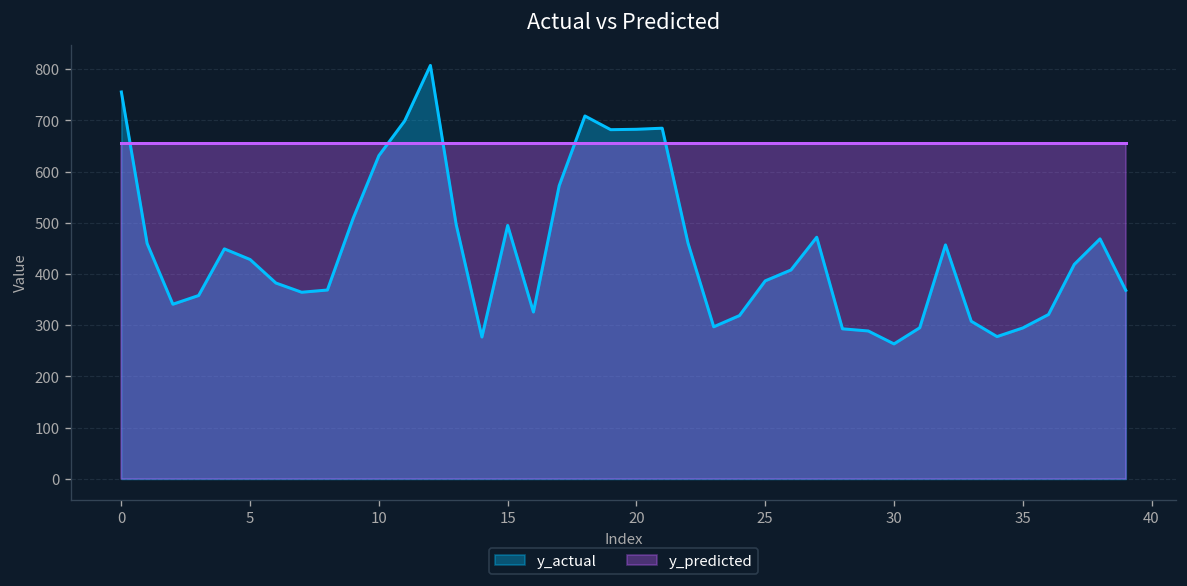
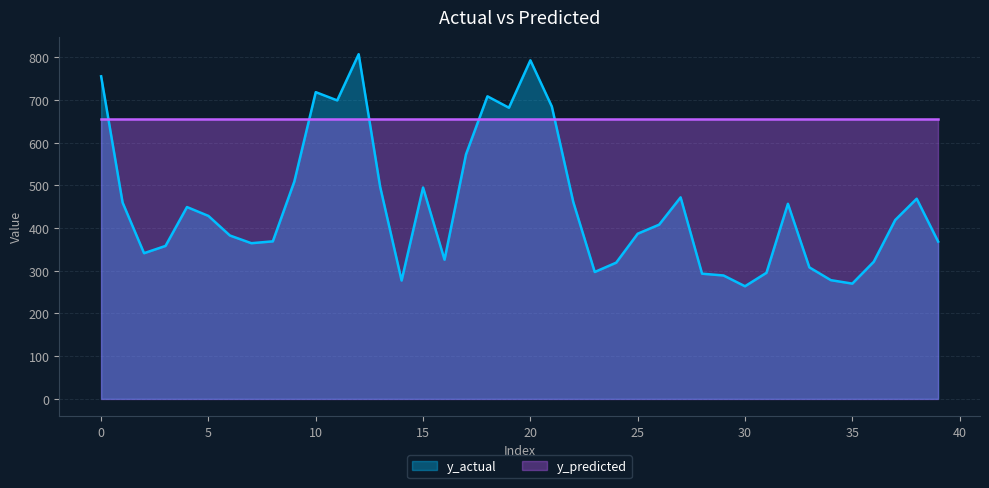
  {
    "y_actual": {
      "0": 760,
      "5": 430,
-     "10": 630,
+     "10": 720,
      "15": 490,
-     "20": 680,
+     "20": 790,
      "25": 390,
      "30": 260,
-     "35": 290
+     "35": 270
    },
    "y_predicted": {
      "0": 660,
      "5": 660,
      "10": 660,
      "15": 660,
      "20": 660,
      "25": 660,
      "30": 660,
      "35": 660
    }
  }
